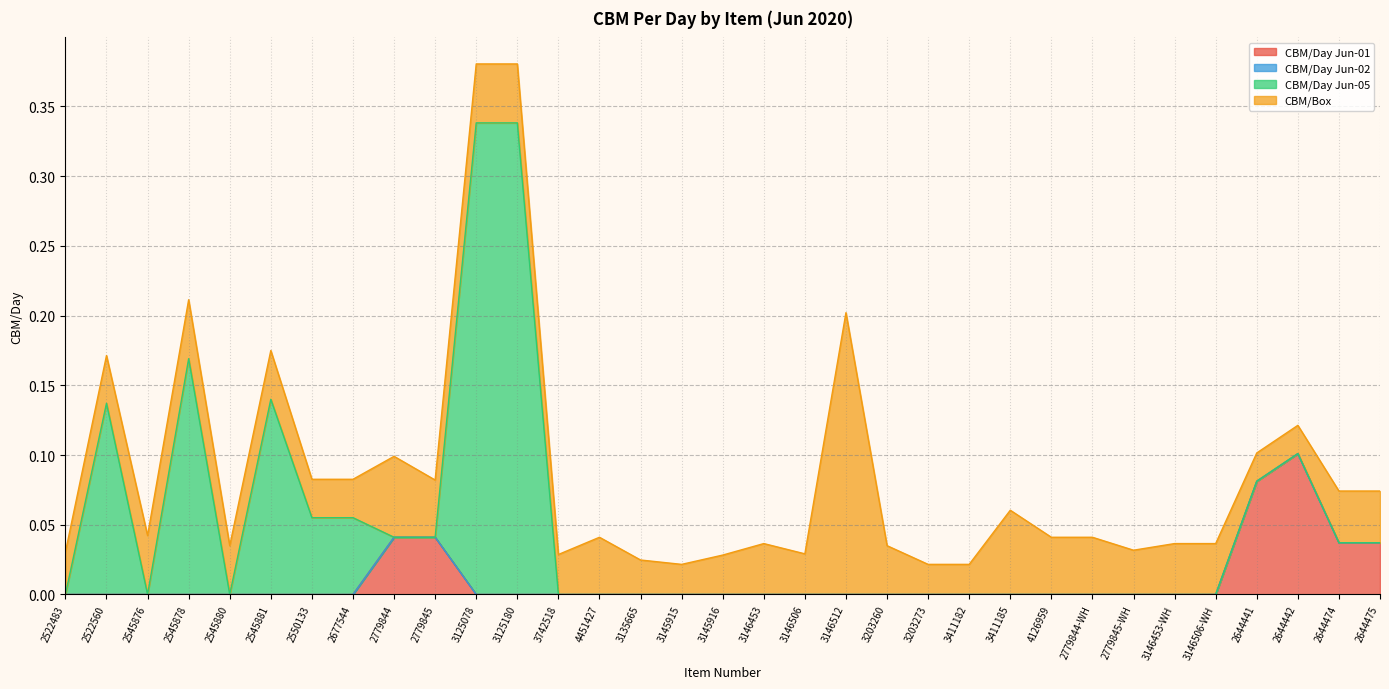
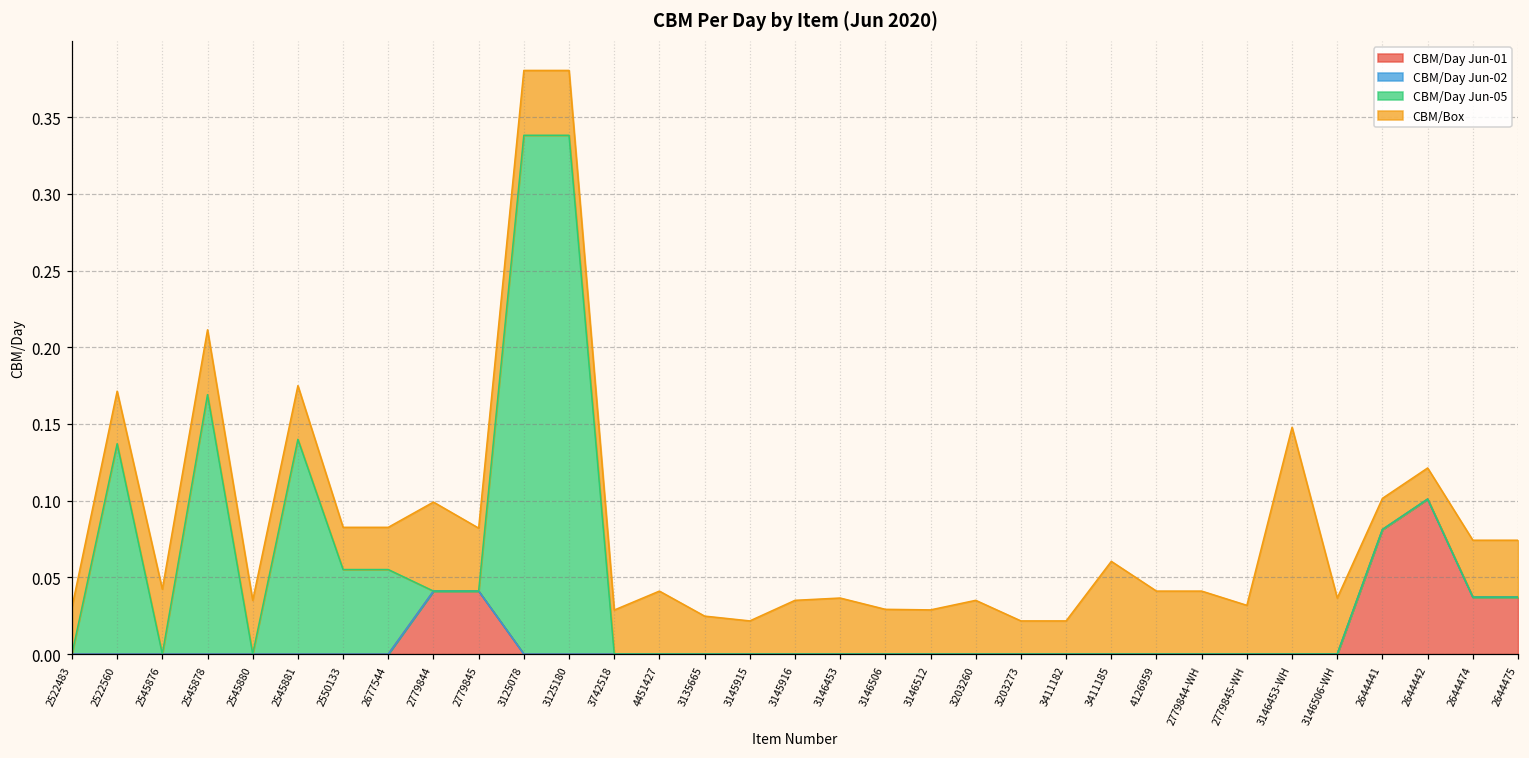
  {
    "CBM/Day Jun-02": {
      "2522560": 0.000,
      "2545878": 0.000,
      "2545881": 0.000,
      "2550133": 0.000,
      "2677544": 0.000,
      "3125078": 0.000,
      "3125180": 0.000
    },
    "CBM/Day Jun-05": {
      "2522560": 0.137,
      "2545878": 0.169,
      "2545881": 0.140,
      "2550133": 0.055,
      "2677544": 0.055,
      "3125078": 0.338,
      "3125180": 0.338
    },
    "CBM/Box": {
      "2522483": 0.030,
      "2522560": 0.034,
      "2545876": 0.042,
      "2545878": 0.042,
      "2545880": 0.035,
      "2545881": 0.035,
      "2550133": 0.028,
      "2677544": 0.028,
      "2779844": 0.058,
      "2779845": 0.041,
      "3125078": 0.042,
      "3125180": 0.042,
      "3742518": 0.029,
      "4451427": 0.041,
      "3135665": 0.025,
      "3145915": 0.022,
-     "3145916": 0.028,
+     "3145916": 0.035,
      "3146453": 0.037,
      "3146506": 0.029,
-     "3146512": 0.202,
+     "3146512": 0.029,
      "3203260": 0.035,
      "3203273": 0.022,
      "3411182": 0.022,
      "3411185": 0.060,
      "4126959": 0.041,
      "2779844-WH": 0.041,
      "2779845-WH": 0.032,
-     "3146453-WH": 0.037,
+     "3146453-WH": 0.148,
      "3146506-WH": 0.037,
      "2644441": 0.020,
      "2644442": 0.020,
      "2644474": 0.037,
      "2644475": 0.037
    }
  }
